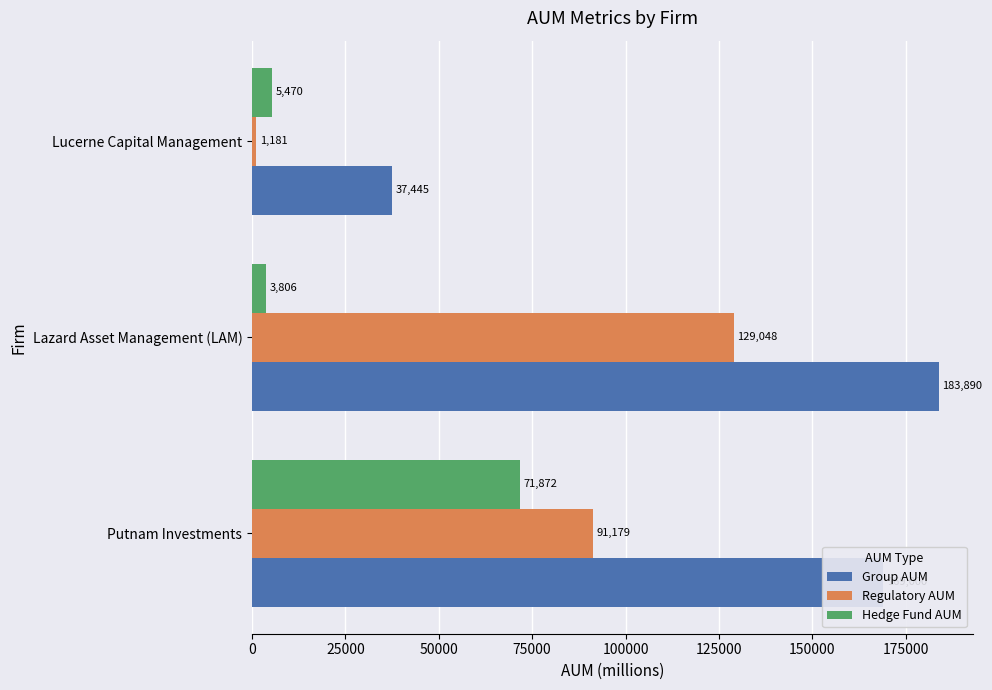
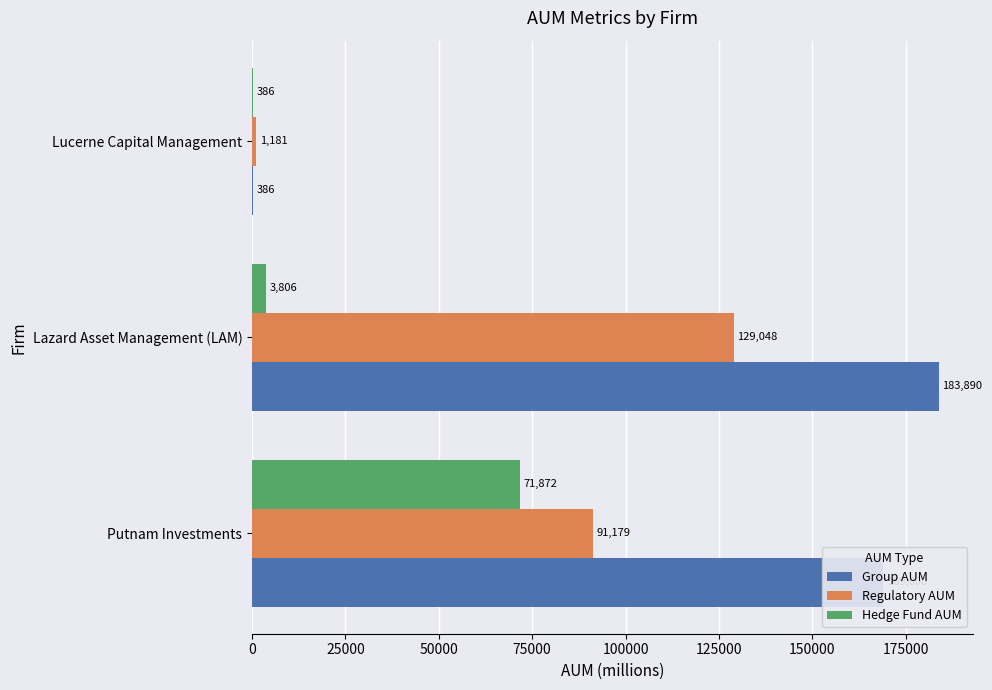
  {
    "Group AUM": {
-     "Lucerne Capital Management": "37,445",
+     "Lucerne Capital Management": "386",
      "Lazard Asset Management (LAM)": "183,890"
    },
    "Regulatory AUM": {
      "Lucerne Capital Management": "1,181",
      "Lazard Asset Management (LAM)": "129,048",
      "Putnam Investments": "91,179"
    },
    "Hedge Fund AUM": {
-     "Lucerne Capital Management": "5,470",
+     "Lucerne Capital Management": "386",
      "Lazard Asset Management (LAM)": "3,806",
      "Putnam Investments": "71,872"
    }
  }
